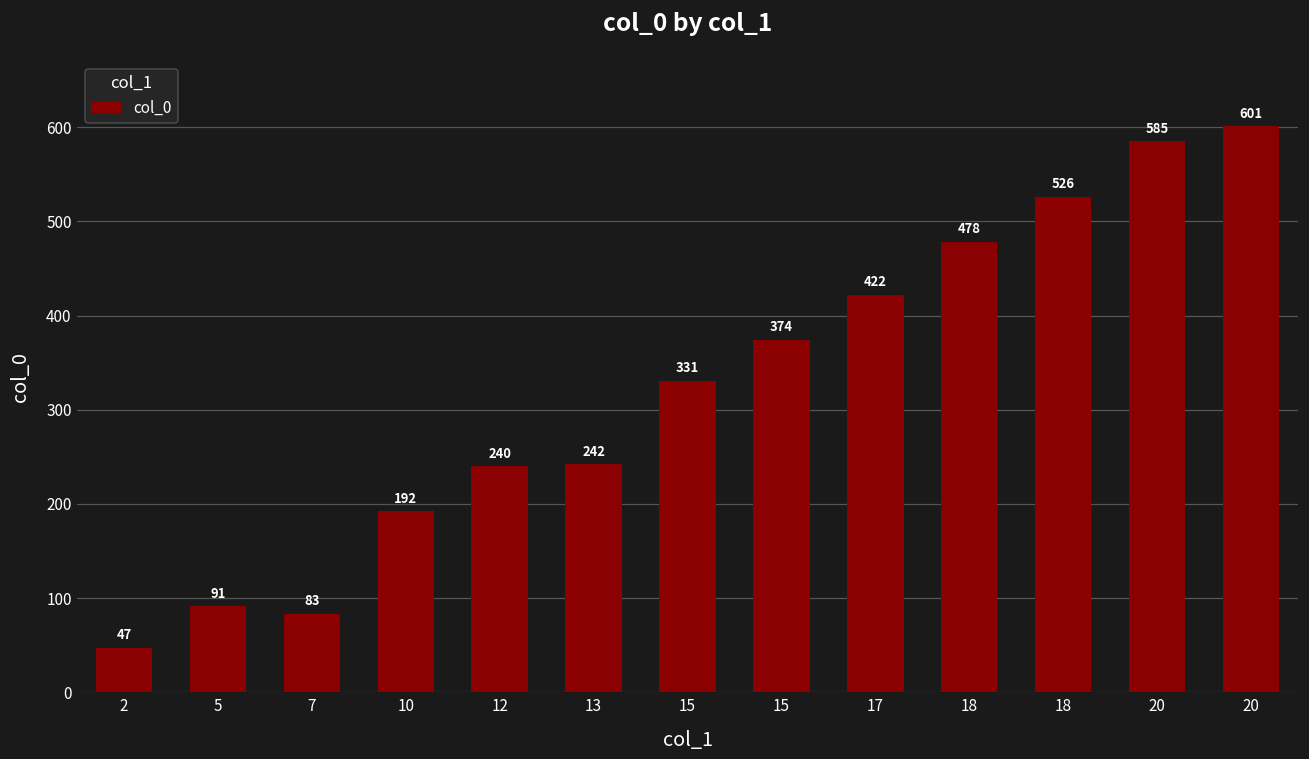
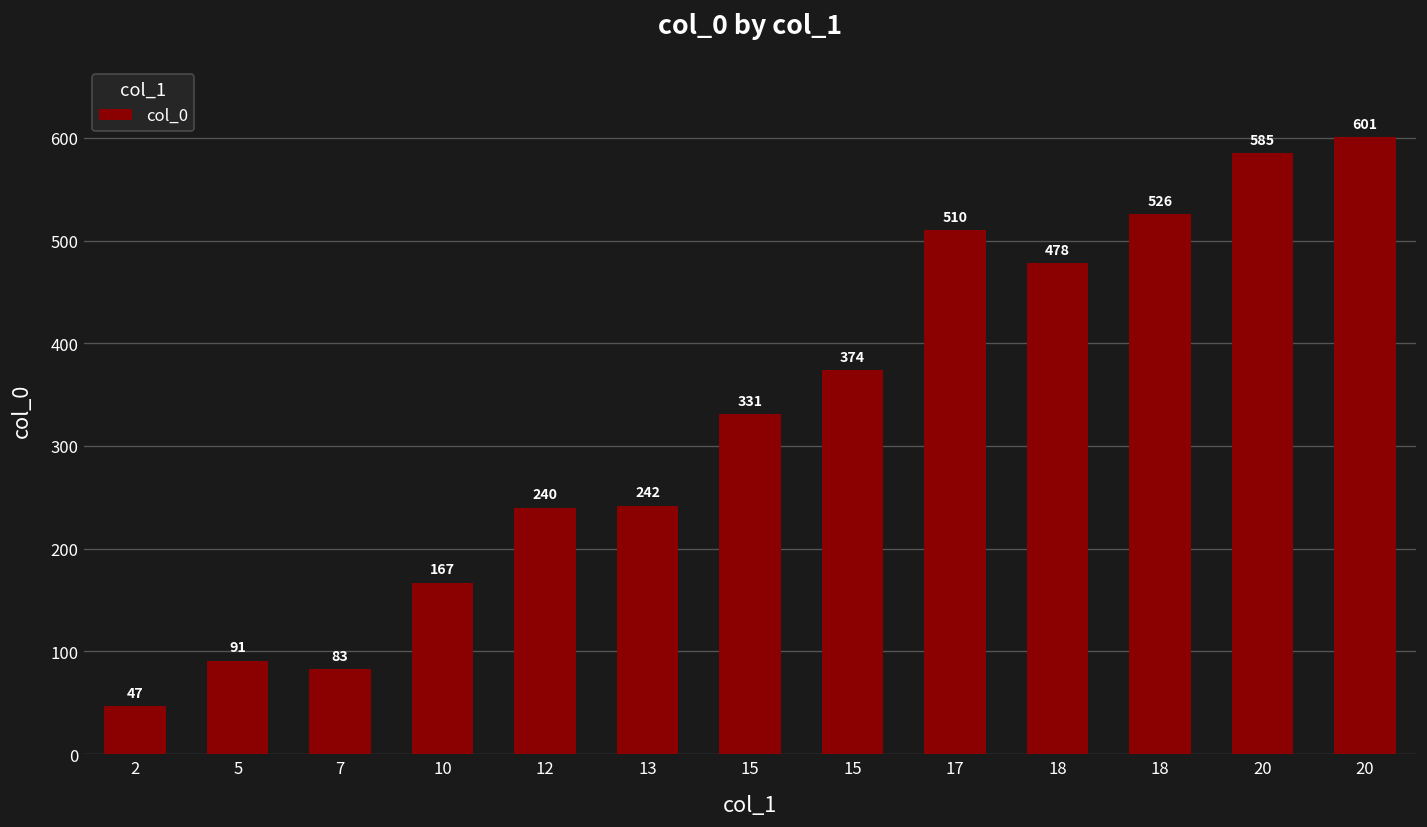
  {
    "2": 47,
    "5": 91,
    "7": 83,
-   "10": 192,
+   "10": 167,
    "12": 240,
    "13": 242,
-   "17": 422
+   "17": 510
  }
